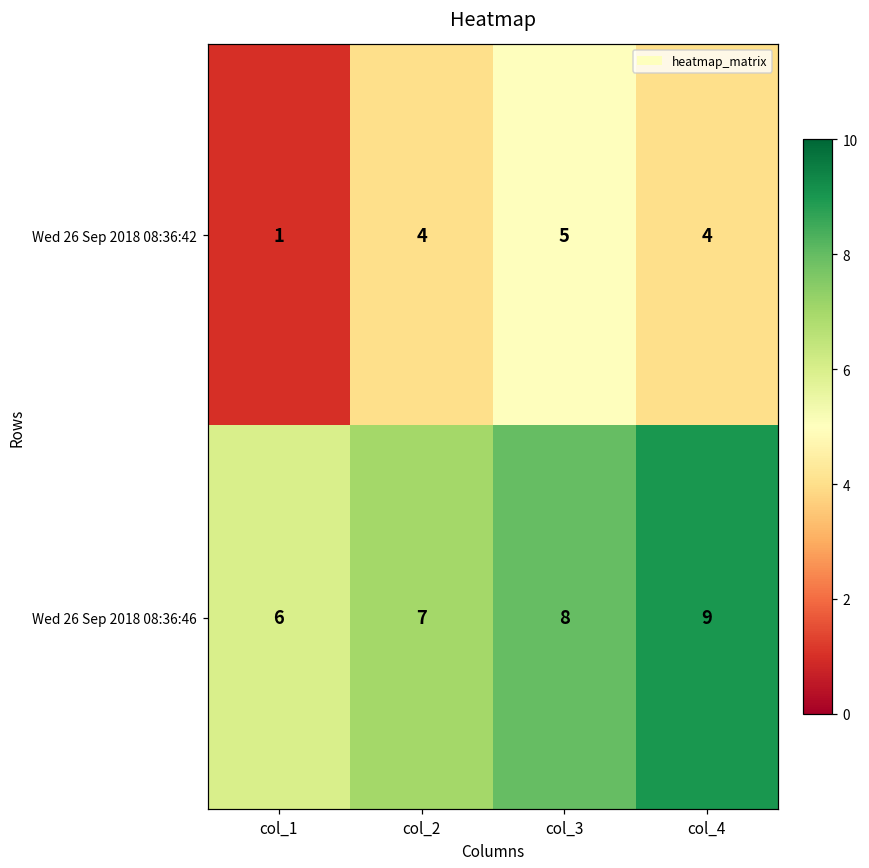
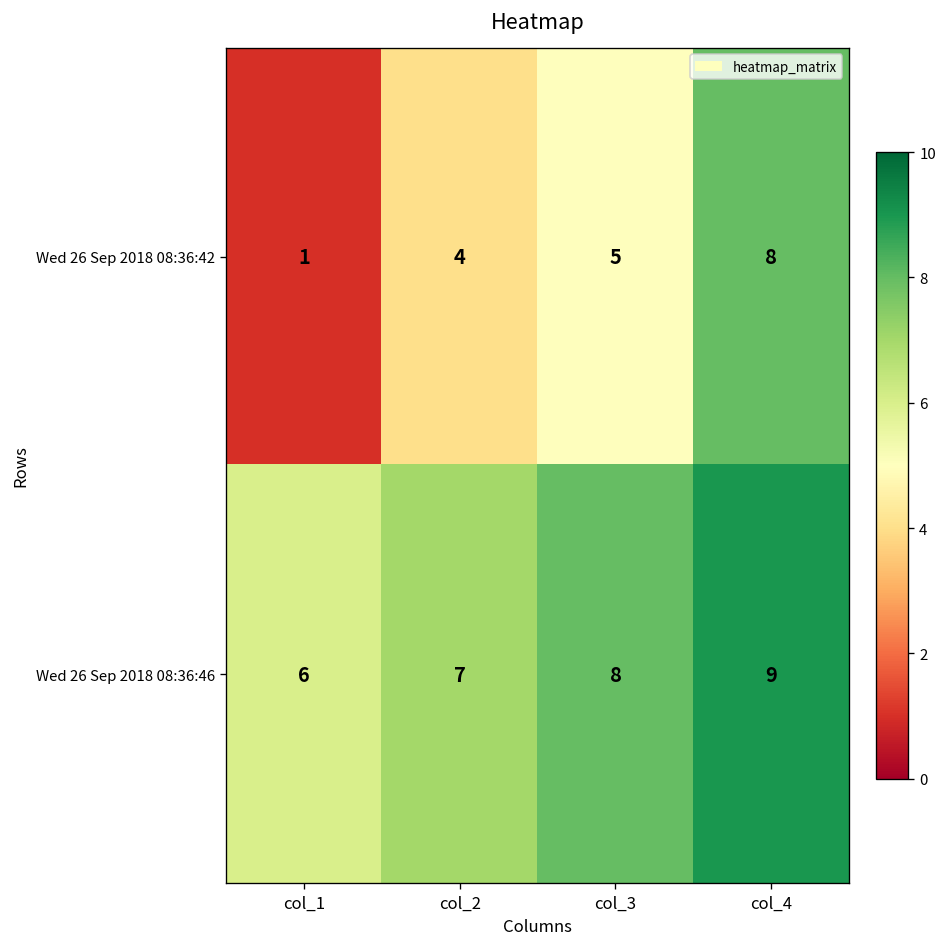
  {
    "Wed 26 Sep 2018 08:36:42": {
      "col_1": 1,
      "col_2": 4,
      "col_3": 5,
-     "col_4": 4
+     "col_4": 8
    },
    "Wed 26 Sep 2018 08:36:46": {
      "col_1": 6,
      "col_2": 7,
      "col_3": 8,
      "col_4": 9
    }
  }
